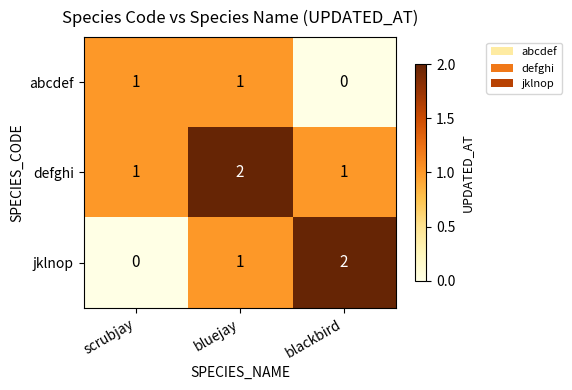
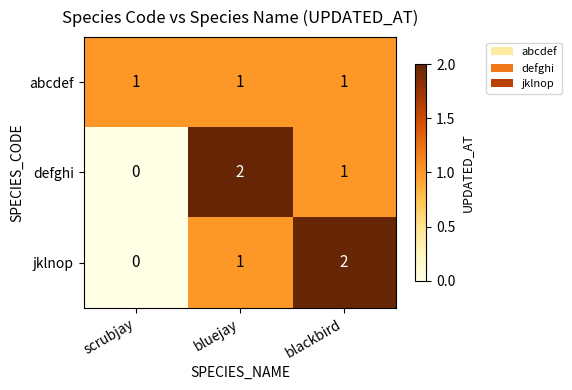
  {
    "abcdef": {
      "scrubjay": 1,
      "bluejay": 1,
-     "blackbird": 0
+     "blackbird": 1
    },
    "defghi": {
-     "scrubjay": 1,
+     "scrubjay": 0,
      "bluejay": 2,
      "blackbird": 1
    },
    "jklnop": {
      "scrubjay": 0,
      "bluejay": 1,
      "blackbird": 2
    }
  }
